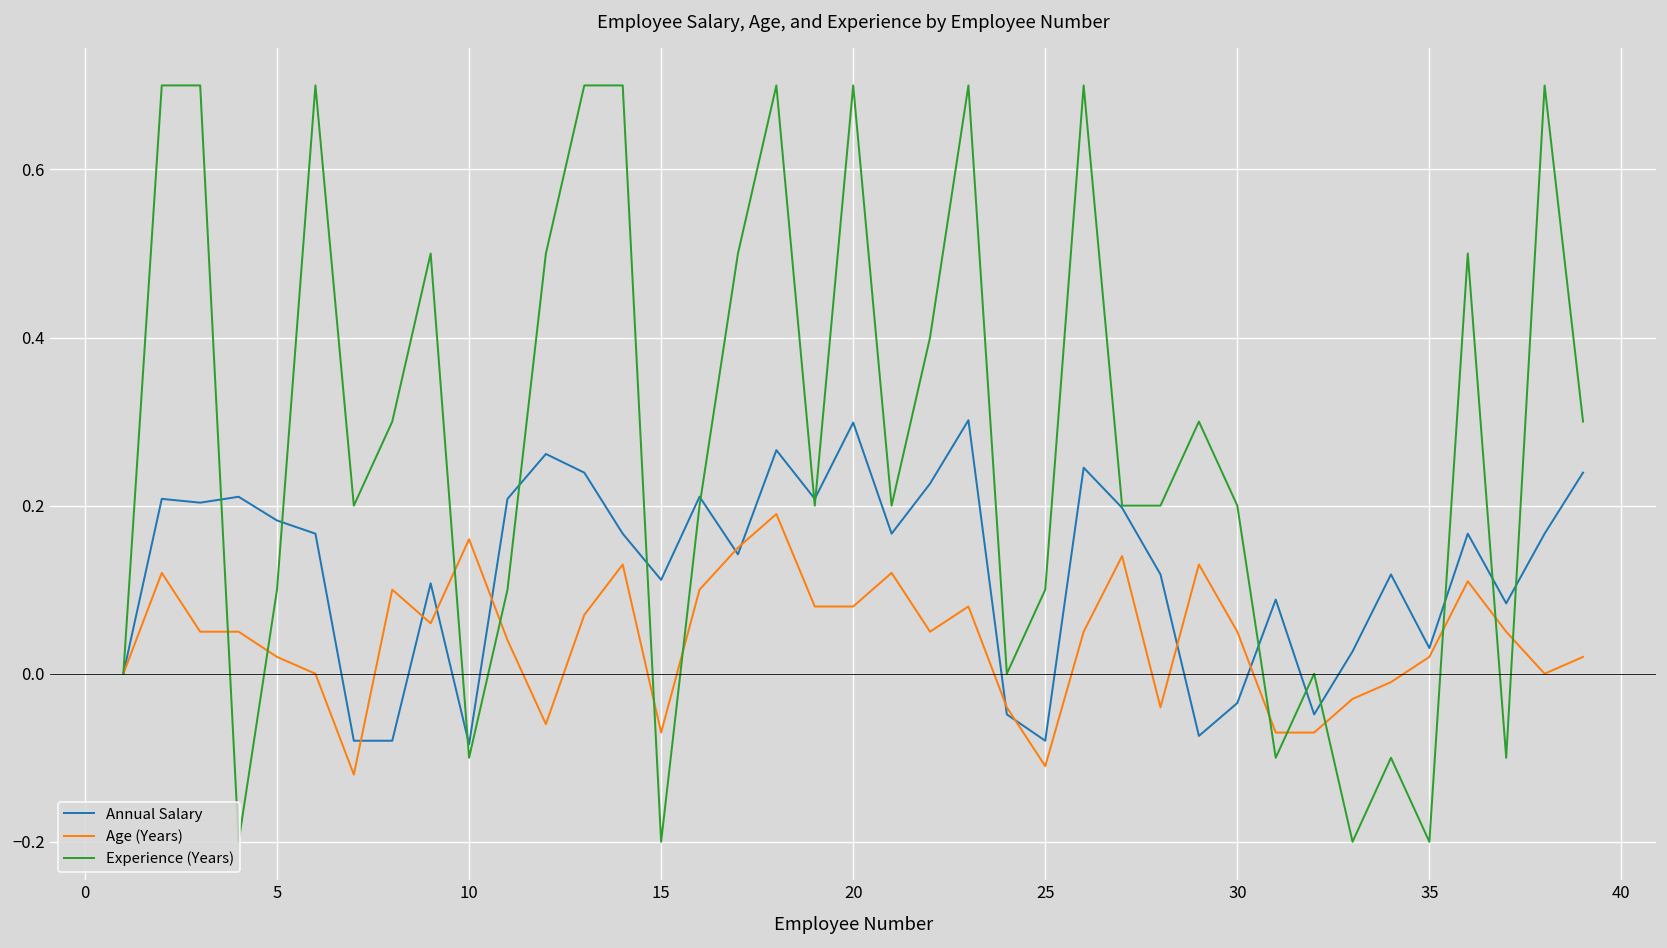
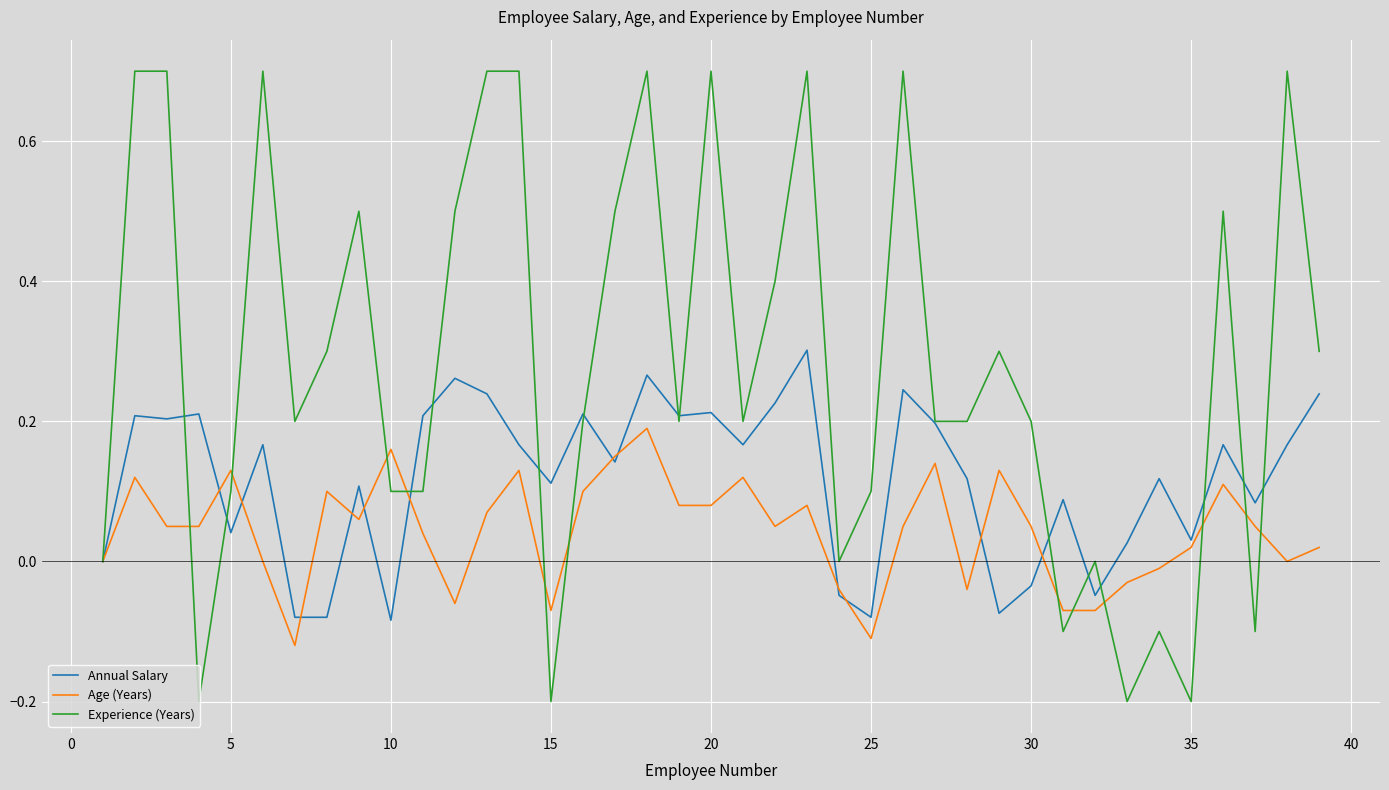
  {
    "Annual Salary": {
-     "5": 0.18,
+     "5": 0.04,
      "10": -0.08,
      "15": 0.11,
-     "20": 0.30,
+     "20": 0.21,
      "25": -0.08,
      "30": -0.03,
      "35": 0.03
    },
    "Age (Years)": {
-     "5": 0.02,
+     "5": 0.13,
      "10": 0.16,
      "15": -0.07,
      "20": 0.08,
      "25": -0.11,
      "30": 0.05,
      "35": 0.02
    },
    "Experience (Years)": {
      "5": 0.10,
-     "10": -0.10,
+     "10": 0.10,
      "15": -0.20,
      "20": 0.70,
      "25": 0.10,
      "30": 0.20,
      "35": -0.20
    }
  }
